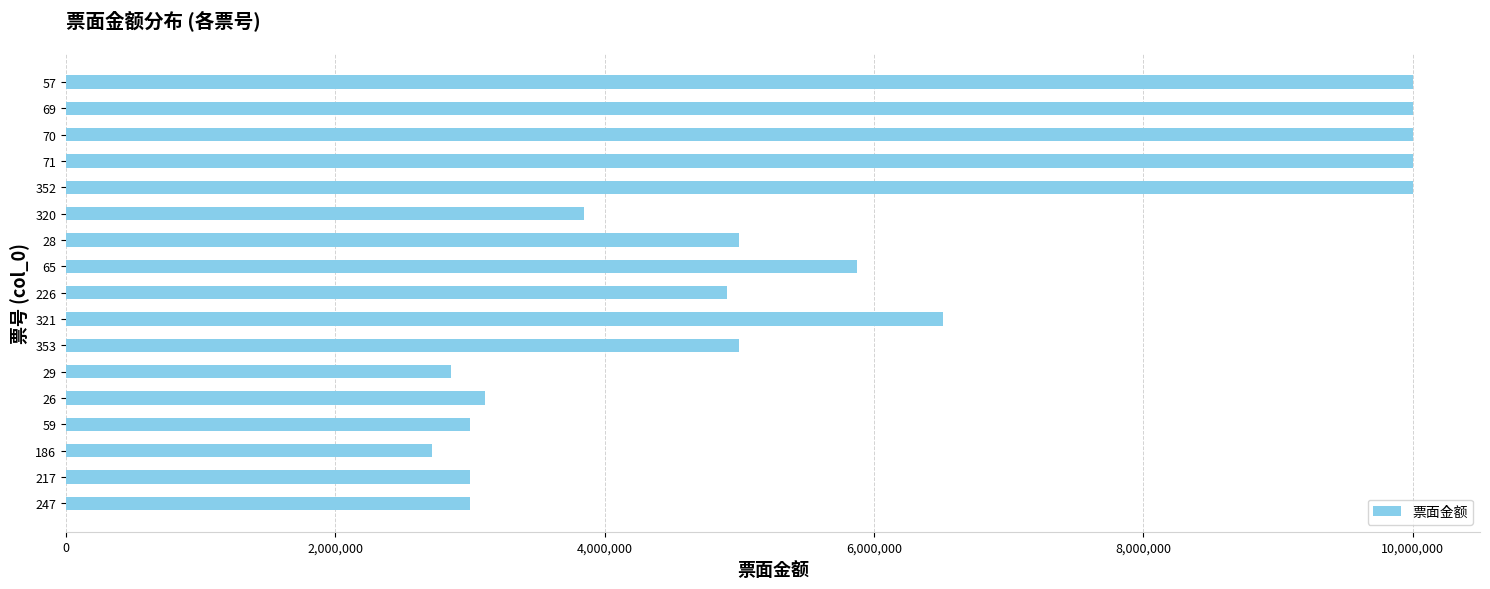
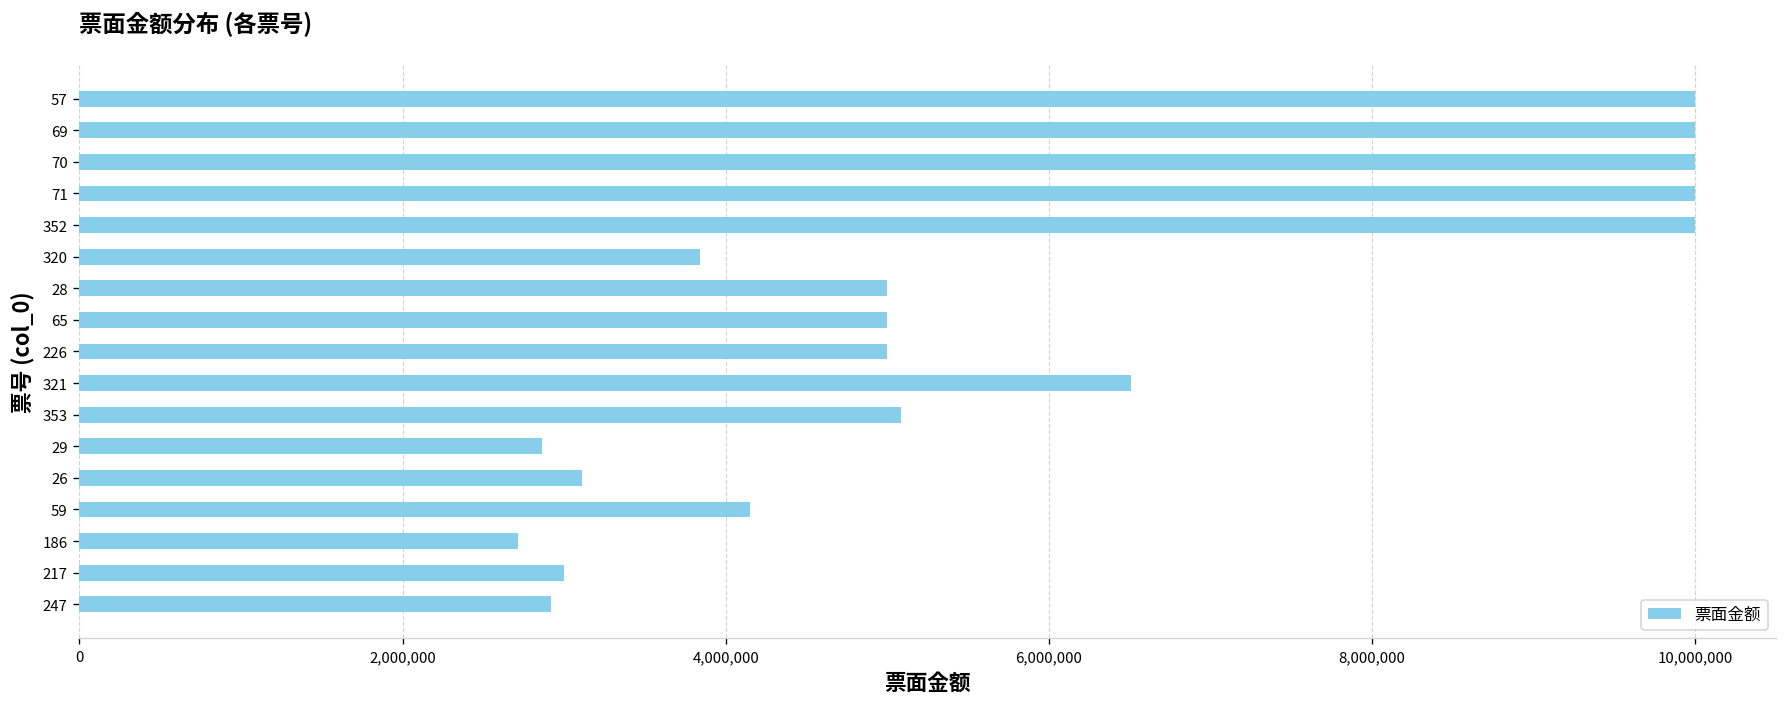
  {
    "57": "10,000,000",
    "69": "10,000,000",
    "70": "10,000,000",
    "71": "10,000,000",
    "352": "10,000,000",
    "320": "3,840,000",
    "28": "5,000,000",
-   "65": "5,870,000",
-   "226": "4,910,000",
+   "65": "5,000,000",
+   "226": "5,000,000",
    "321": "6,510,000",
-   "353": "5,000,000",
+   "353": "5,090,000",
    "29": "2,860,000",
    "26": "3,110,000",
-   "59": "3,000,000",
+   "59": "4,150,000",
    "186": "2,720,000",
    "217": "3,000,000",
-   "247": "3,000,000"
+   "247": "2,920,000"
  }
